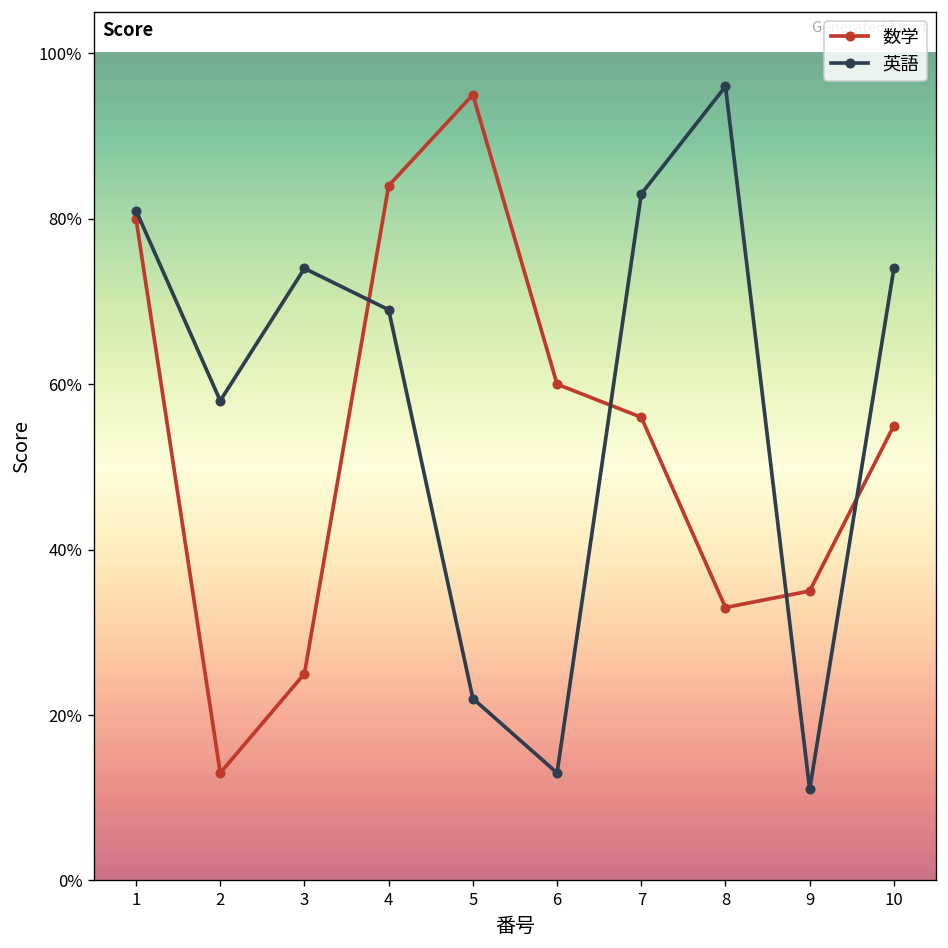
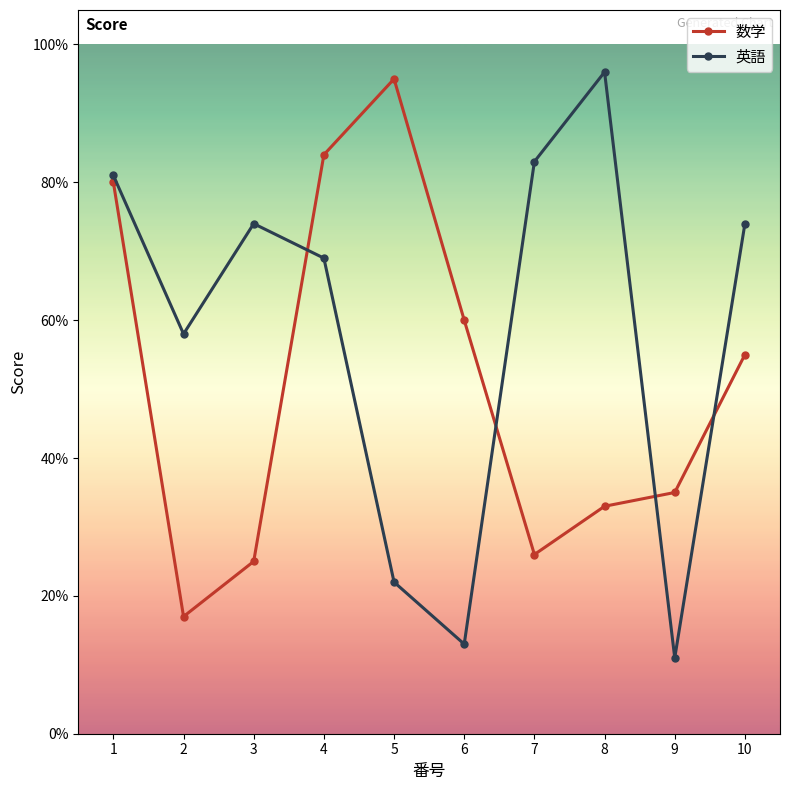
  {
    "数学": {
      "1": "80%",
-     "2": "13%",
+     "2": "17%",
      "3": "25%",
      "4": "84%",
      "5": "95%",
      "6": "60%",
-     "7": "56%",
+     "7": "26%",
      "8": "33%",
      "9": "35%",
      "10": "55%"
    },
    "英語": {
      "1": "81%",
      "2": "58%",
      "3": "74%",
      "4": "69%",
      "5": "22%",
      "6": "13%",
      "7": "83%",
      "8": "96%",
      "9": "11%",
      "10": "74%"
    }
  }
